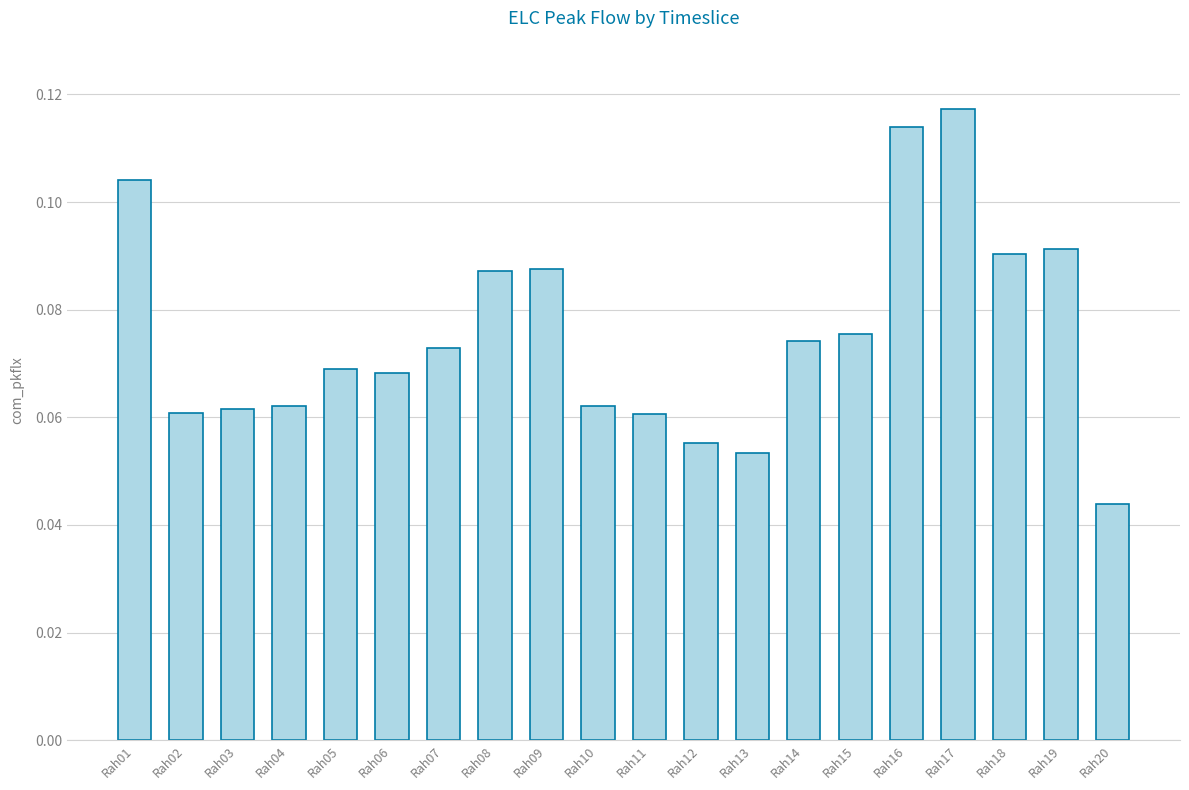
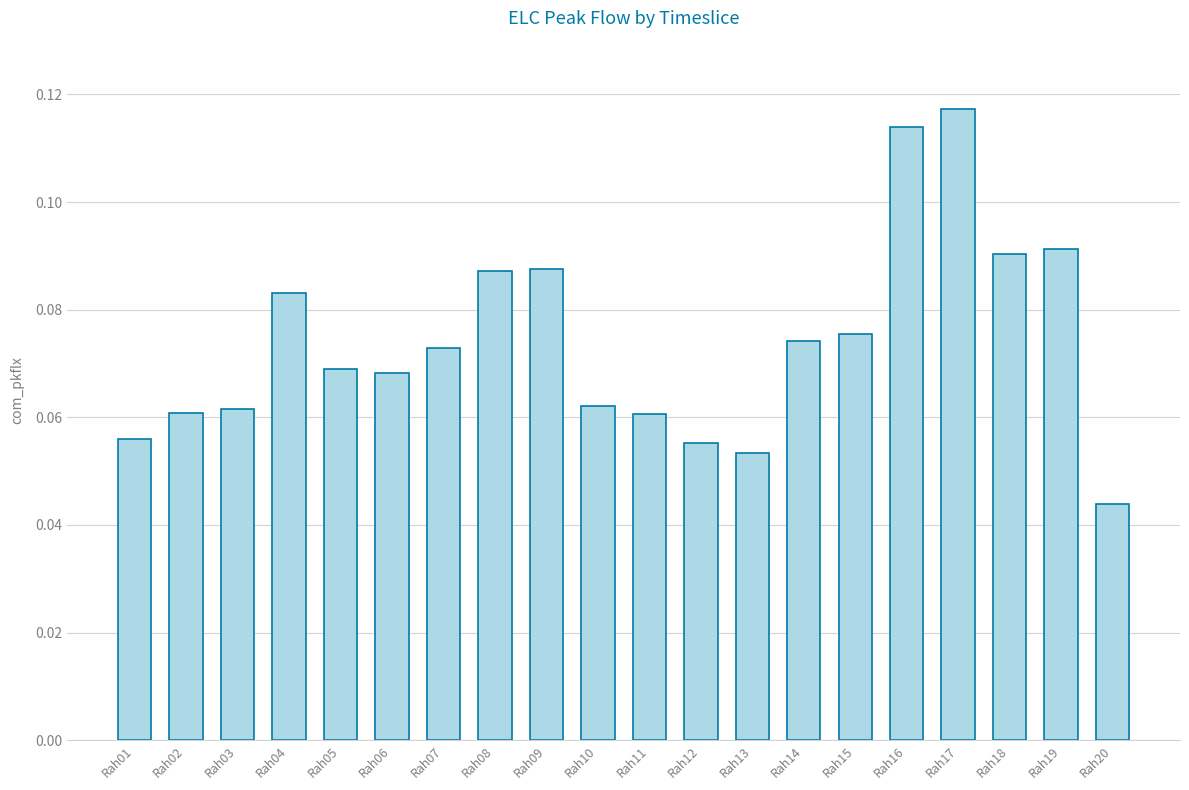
  {
-   "Rah01": 0.104,
+   "Rah01": 0.056,
    "Rah02": 0.061,
    "Rah03": 0.062,
-   "Rah04": 0.062,
+   "Rah04": 0.083,
    "Rah05": 0.069,
    "Rah06": 0.068,
    "Rah07": 0.073,
    "Rah08": 0.087,
    "Rah09": 0.088,
    "Rah10": 0.062,
    "Rah11": 0.061,
    "Rah12": 0.055,
    "Rah13": 0.053,
    "Rah14": 0.074,
    "Rah15": 0.076,
    "Rah16": 0.114,
    "Rah17": 0.117,
    "Rah18": 0.090,
    "Rah19": 0.091,
    "Rah20": 0.044
  }
